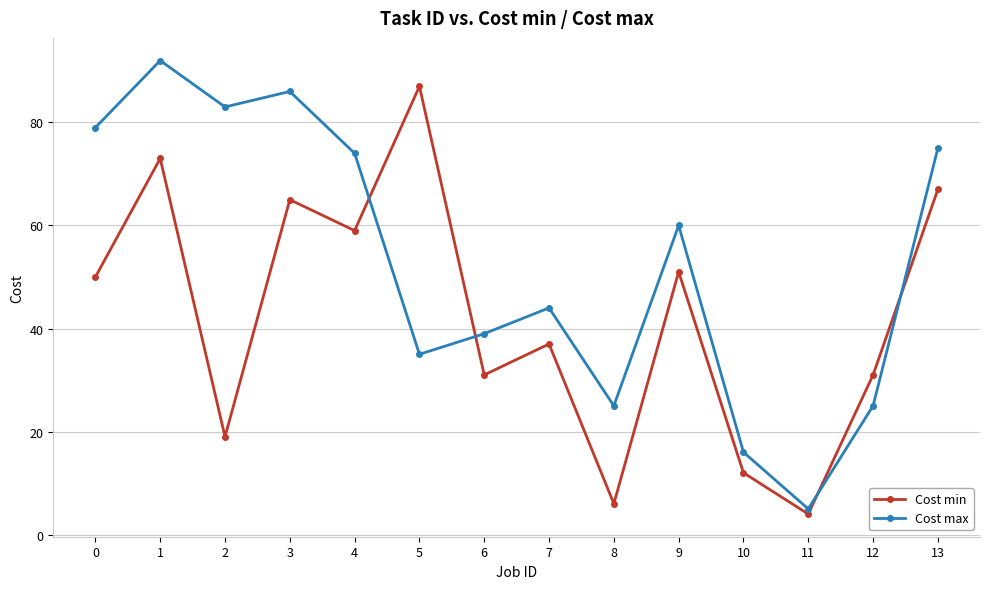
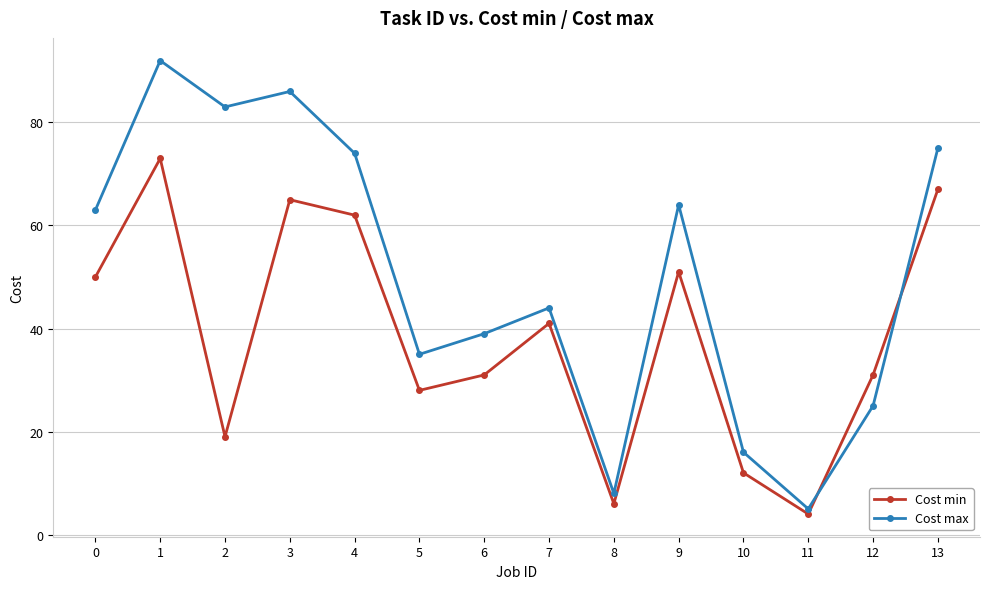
  {
    "Cost min": {
      "0": 50,
      "1": 73,
      "2": 19,
      "3": 65,
-     "4": 59,
-     "5": 87,
+     "4": 62,
+     "5": 28,
      "6": 31,
-     "7": 37,
+     "7": 41,
      "8": 6,
      "9": 51,
      "10": 12,
      "11": 4,
      "12": 31,
      "13": 67
    },
    "Cost max": {
-     "0": 79,
+     "0": 63,
      "1": 92,
      "2": 83,
      "3": 86,
      "4": 74,
      "5": 35,
      "6": 39,
      "7": 44,
-     "8": 25,
-     "9": 60,
+     "8": 8,
+     "9": 64,
      "10": 16,
      "11": 5,
      "12": 25,
      "13": 75
    }
  }
